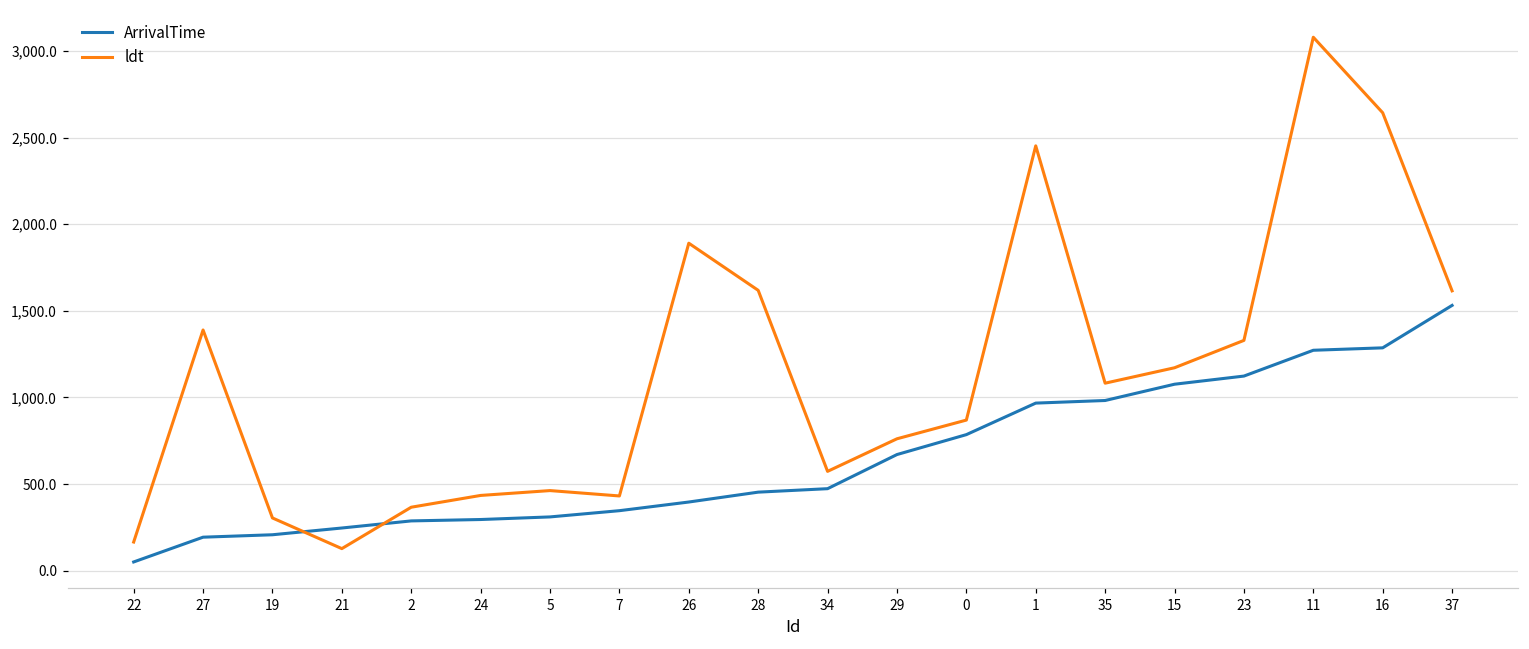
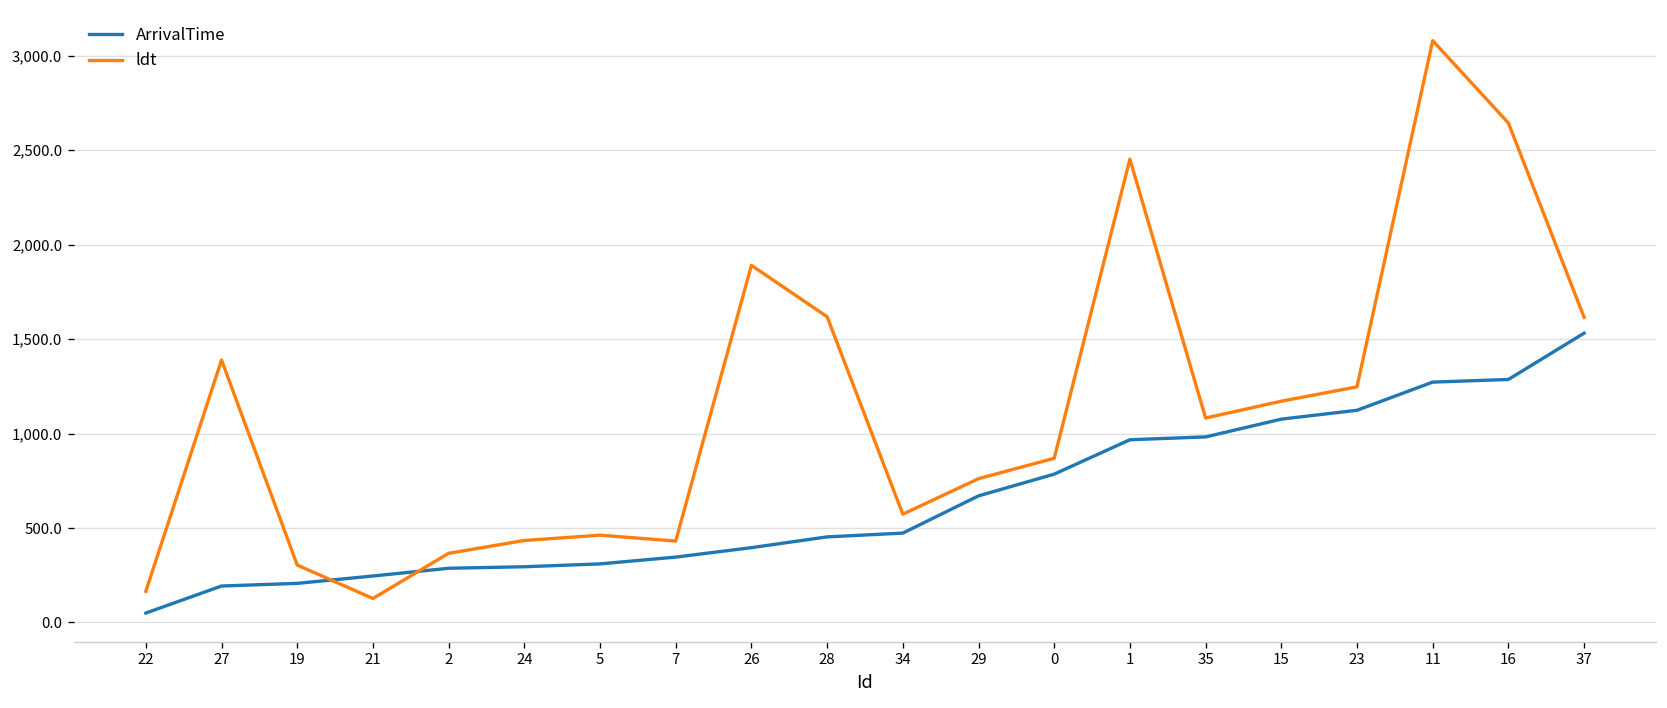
  {
    "ArrivalTime": {
      "22": "50",
      "27": "190",
      "19": "210",
      "21": "250",
      "2": "290",
      "24": "300",
      "5": "310",
      "7": "350",
      "26": "400",
      "28": "450",
      "34": "470",
      "29": "670",
      "0": "790",
      "1": "970",
      "35": "980",
      "15": "1,080",
      "23": "1,120",
      "11": "1,270",
      "16": "1,290",
      "37": "1,530"
    },
    "ldt": {
      "22": "170",
      "27": "1,390",
      "19": "300",
      "21": "130",
      "2": "370",
      "24": "430",
      "5": "460",
      "7": "430",
      "26": "1,890",
      "28": "1,620",
      "34": "570",
      "29": "760",
      "0": "870",
      "1": "2,450",
      "35": "1,080",
      "15": "1,170",
-     "23": "1,330",
+     "23": "1,250",
      "11": "3,080",
      "16": "2,640",
      "37": "1,620"
    }
  }
